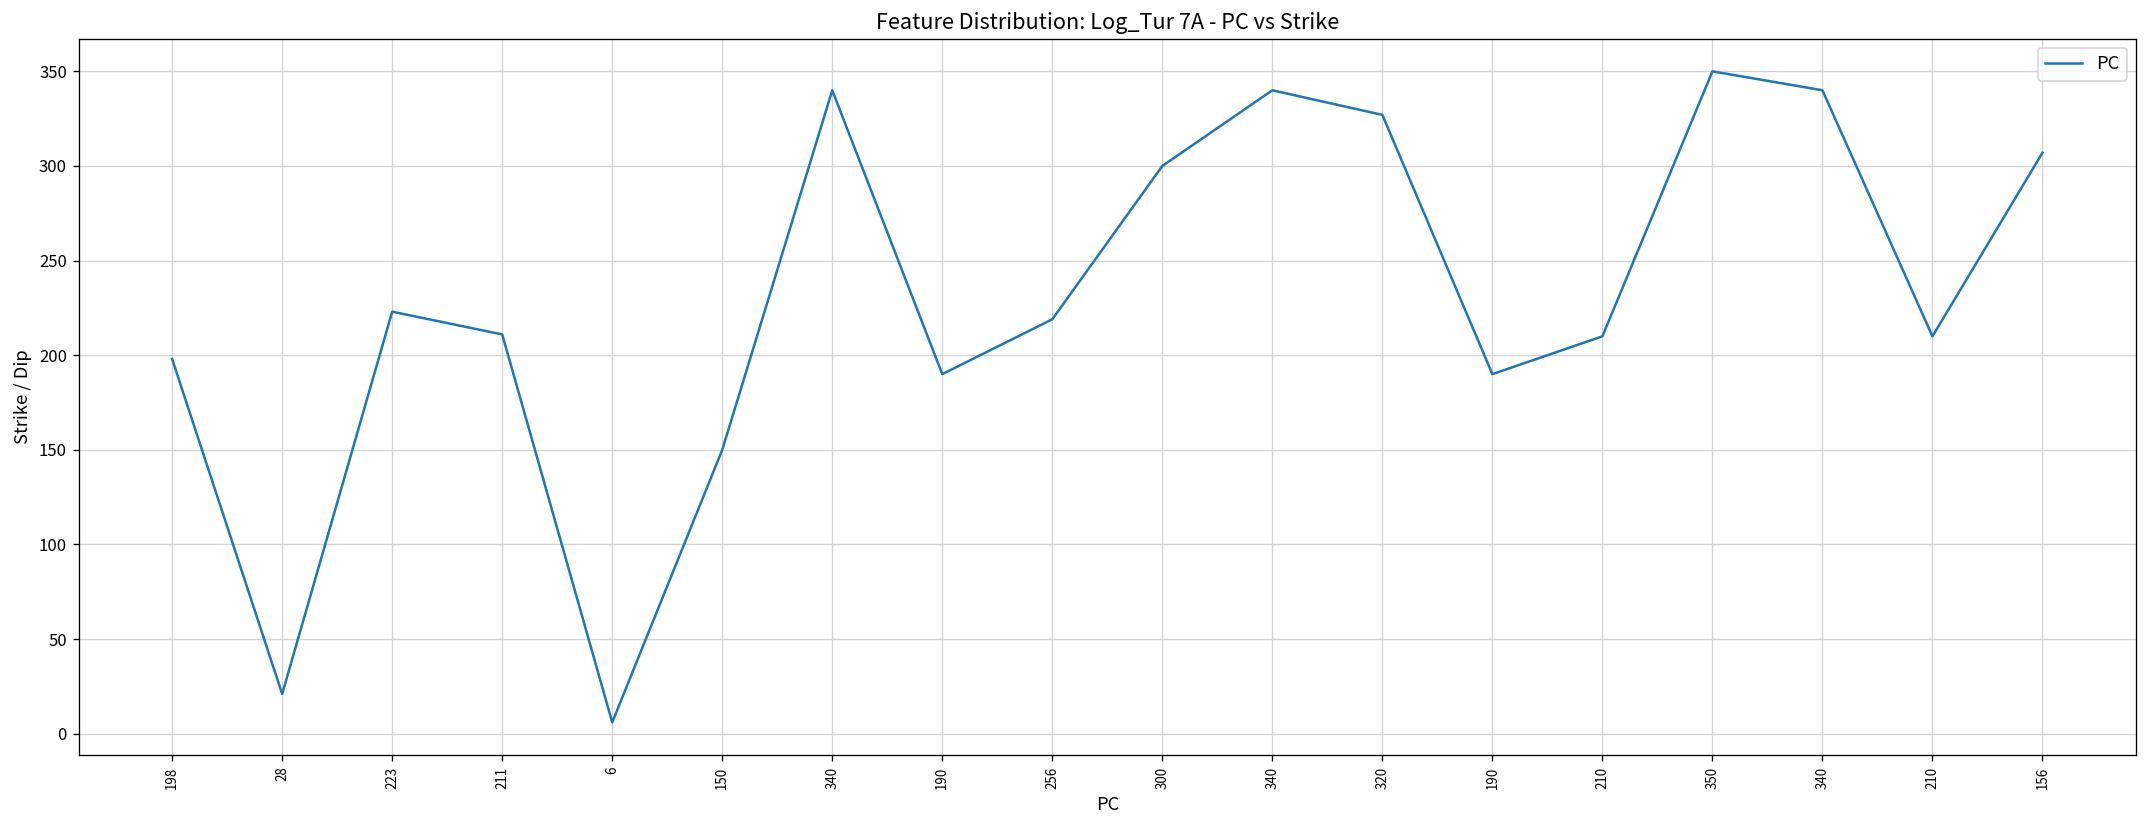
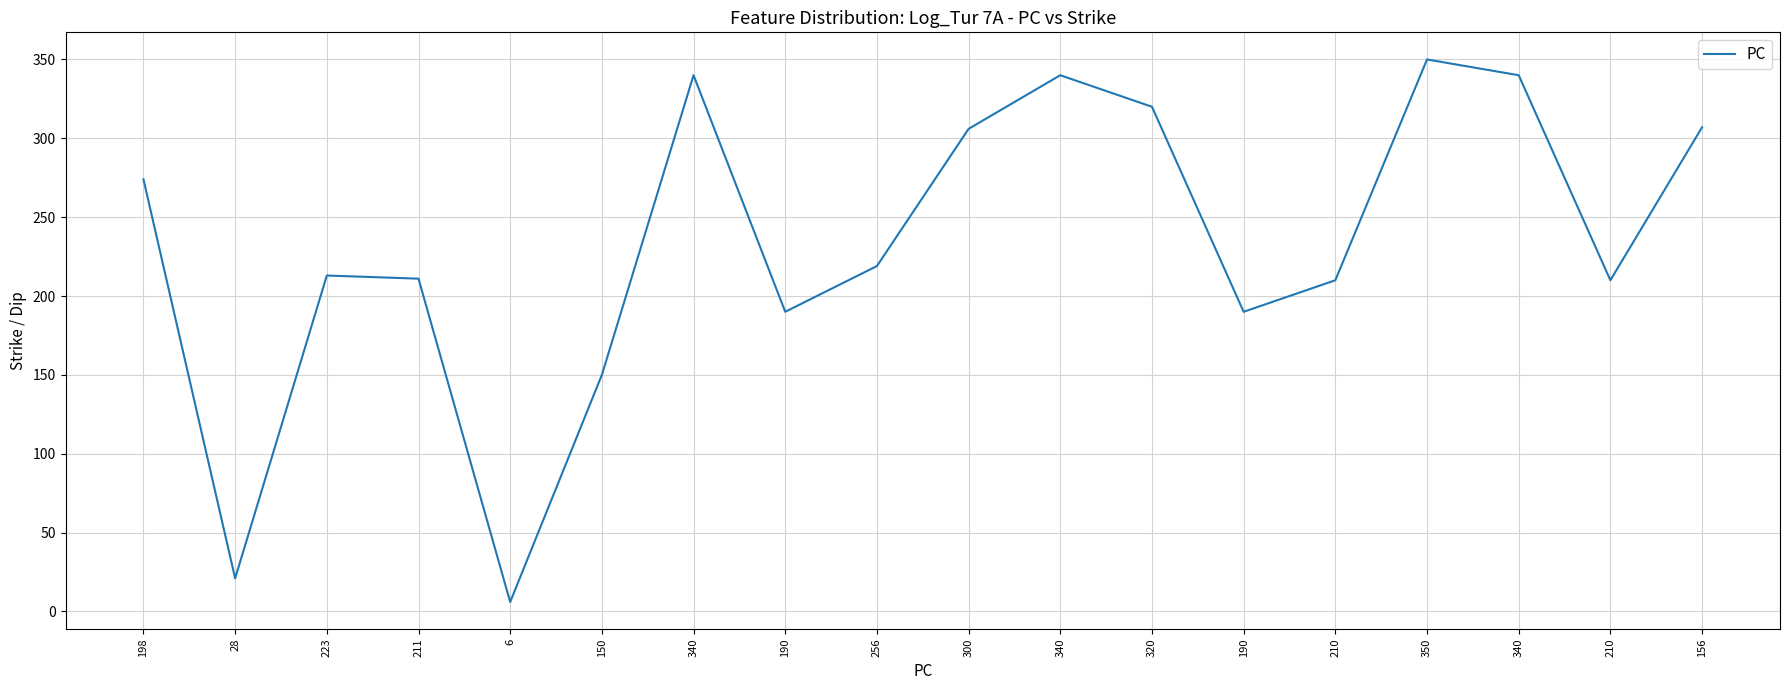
  {
-   "198": 198,
+   "198": 274,
    "28": 21,
-   "223": 223,
+   "223": 213,
    "211": 211,
    "6": 6,
    "150": 150,
    "256": 219,
-   "300": 300,
-   "320": 327,
+   "300": 306,
+   "320": 320,
    "350": 350,
    "156": 307
  }
